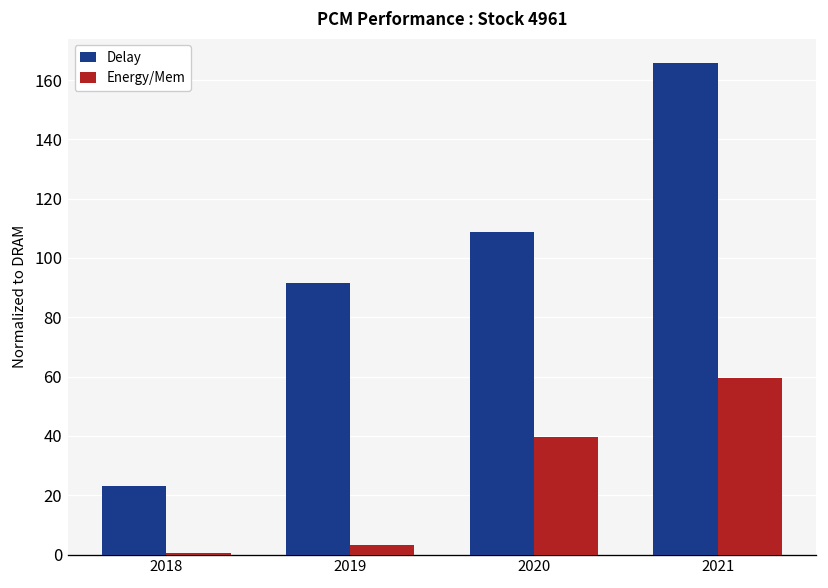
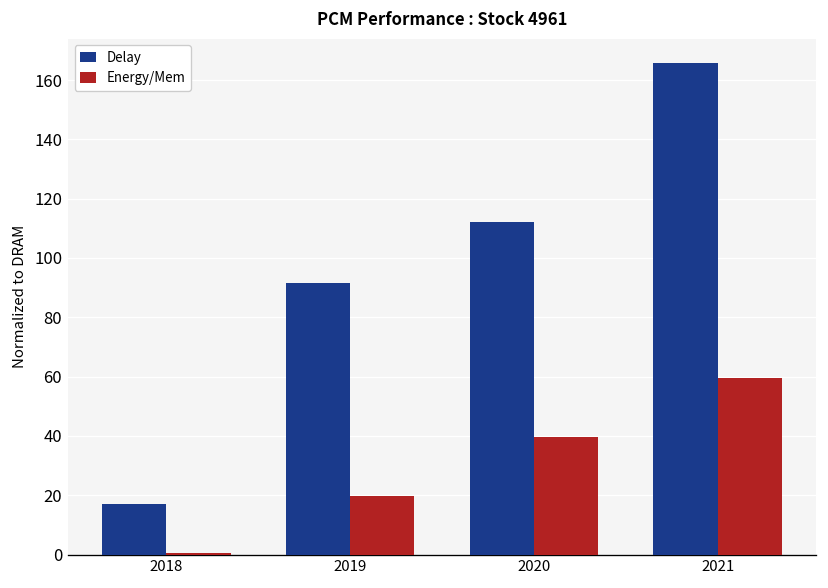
  {
    "Delay": {
-     "2018": 23,
+     "2018": 17,
      "2019": 92,
-     "2020": 109,
+     "2020": 112,
      "2021": 166
    },
    "Energy/Mem": {
-     "2019": 3,
+     "2019": 20,
      "2020": 40,
      "2021": 60
    }
  }
